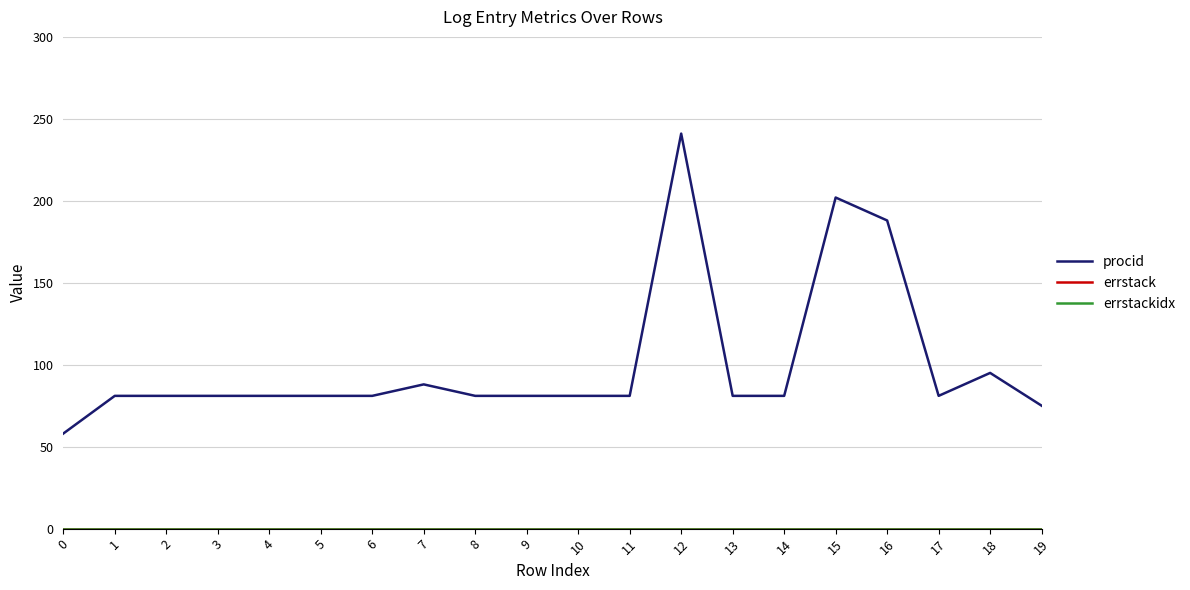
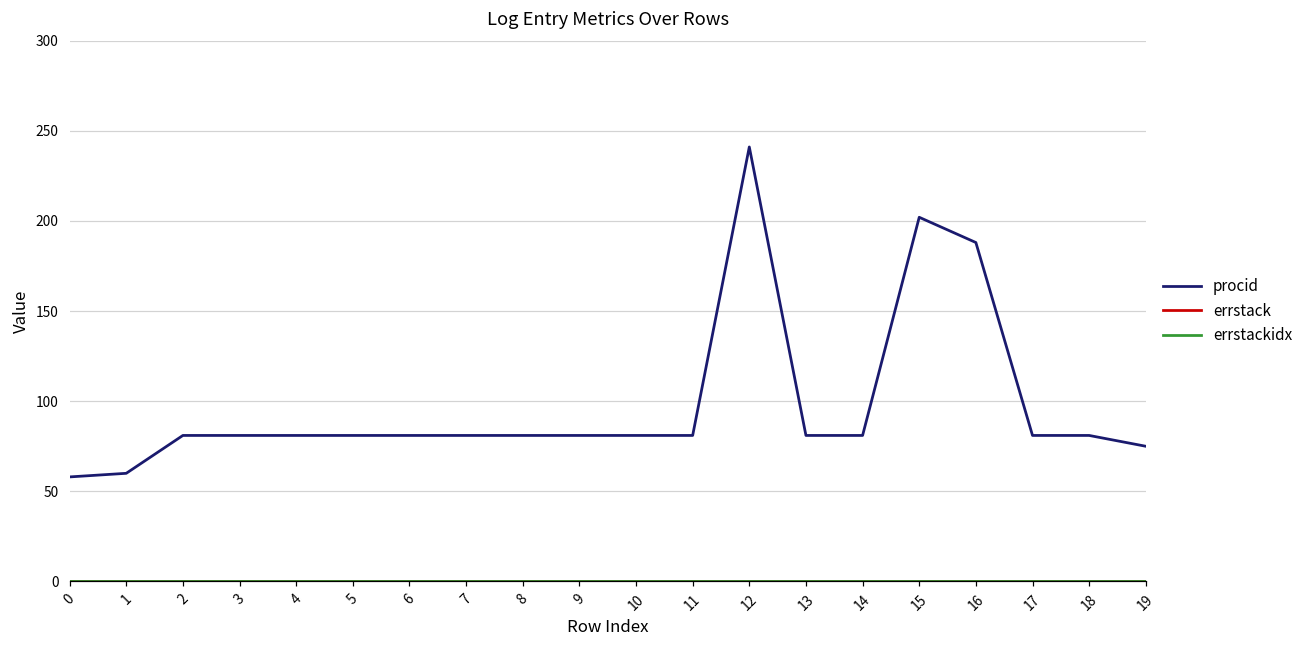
  {
    "procid": {
      "0": 58,
-     "1": 81,
+     "1": 60,
      "2": 81,
      "3": 81,
      "4": 81,
      "5": 81,
      "6": 81,
-     "7": 88,
+     "7": 81,
      "8": 81,
      "9": 81,
      "10": 81,
      "11": 81,
      "12": 241,
      "13": 81,
      "14": 81,
      "15": 202,
      "16": 188,
      "17": 81,
-     "18": 95,
+     "18": 81,
      "19": 75
    },
    "errstackidx": {
      "0": 0,
      "1": 0,
      "2": 0,
      "3": 0,
      "4": 0,
      "5": 0,
      "6": 0,
      "7": 0,
      "8": 0,
      "9": 0,
      "10": 0,
      "11": 0,
      "12": 0,
      "13": 0,
      "14": 0,
      "15": 0,
      "16": 0,
      "17": 0,
      "18": 0,
      "19": 0
    }
  }
